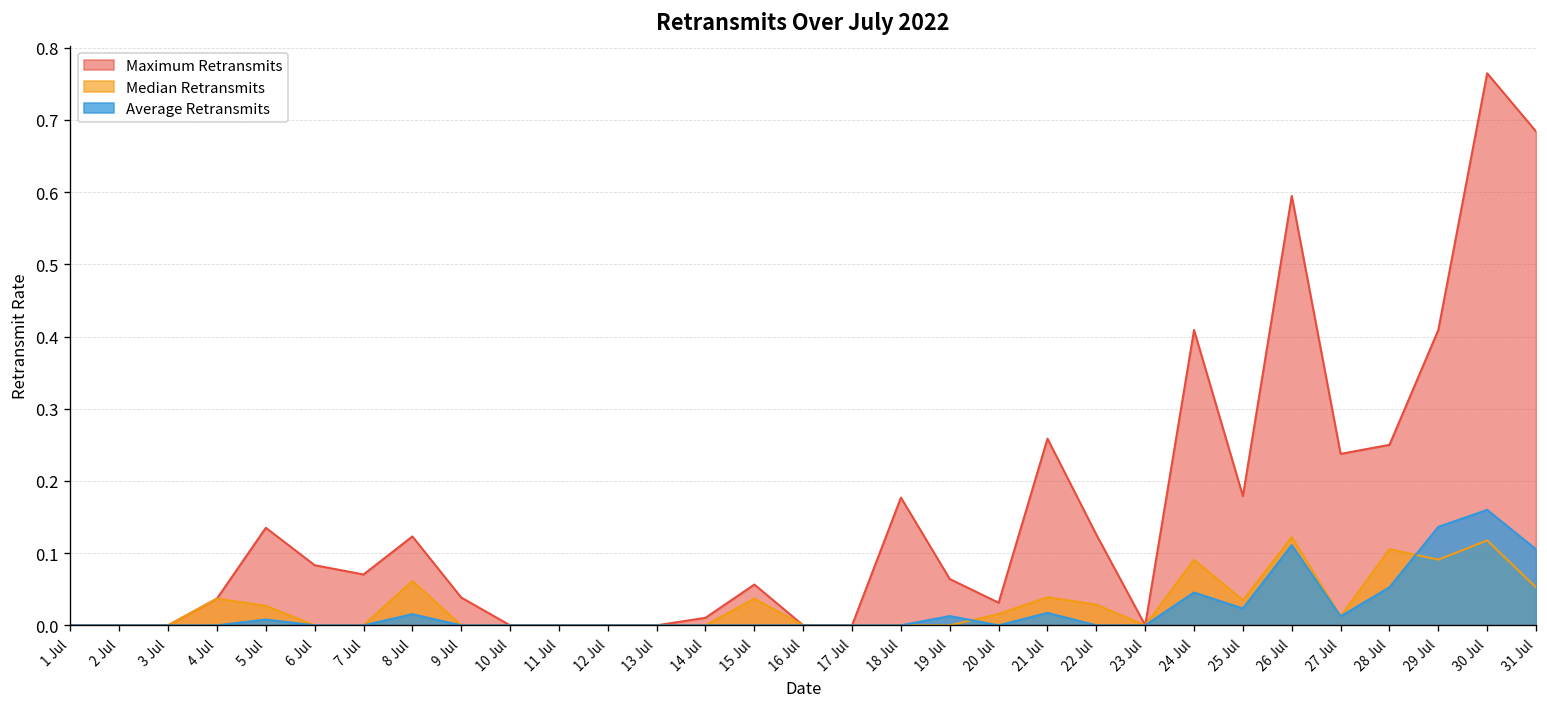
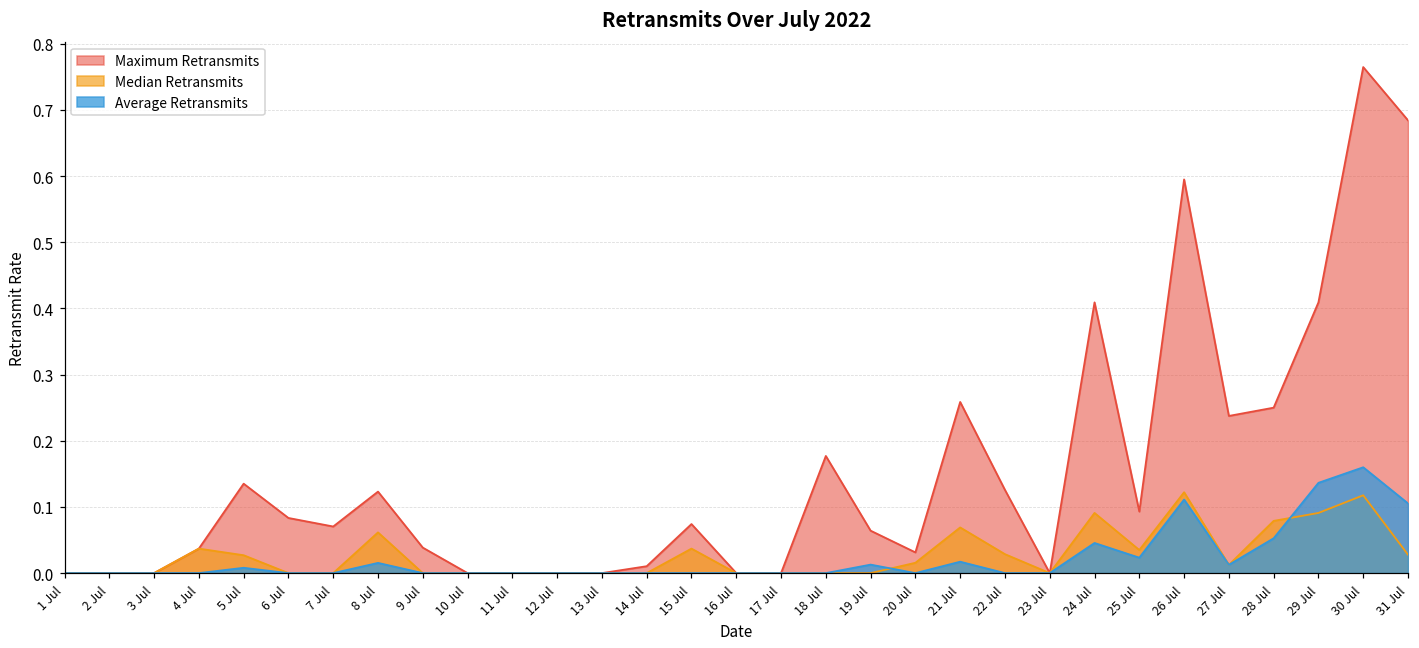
  {
    "Maximum Retransmits": {
      "5 Jul": 0.14,
      "6 Jul": 0.08,
      "7 Jul": 0.07,
      "8 Jul": 0.12,
      "9 Jul": 0.04,
      "14 Jul": 0.01,
-     "15 Jul": 0.06,
+     "15 Jul": 0.07,
      "18 Jul": 0.18,
      "19 Jul": 0.06,
      "20 Jul": 0.03,
      "21 Jul": 0.26,
      "22 Jul": 0.13,
      "24 Jul": 0.41,
-     "25 Jul": 0.18,
+     "25 Jul": 0.09,
      "26 Jul": 0.59,
      "27 Jul": 0.24,
      "28 Jul": 0.25,
      "29 Jul": 0.41,
      "30 Jul": 0.76,
      "31 Jul": 0.68
    },
    "Median Retransmits": {
      "5 Jul": 0.03,
      "8 Jul": 0.06,
      "15 Jul": 0.04,
      "19 Jul": 0.00,
      "20 Jul": 0.02,
-     "21 Jul": 0.04,
+     "21 Jul": 0.07,
      "22 Jul": 0.03,
      "24 Jul": 0.09,
      "25 Jul": 0.03,
      "26 Jul": 0.12,
-     "28 Jul": 0.11,
+     "28 Jul": 0.08,
      "29 Jul": 0.09,
      "30 Jul": 0.12,
-     "31 Jul": 0.05
+     "31 Jul": 0.03
    },
    "Average Retransmits": {
      "4 Jul": 0.00,
      "5 Jul": 0.01,
      "8 Jul": 0.02,
      "15 Jul": 0.00,
      "19 Jul": 0.01,
      "20 Jul": 0.00,
      "21 Jul": 0.02,
      "22 Jul": 0.00,
      "24 Jul": 0.05,
      "25 Jul": 0.02,
      "26 Jul": 0.11,
      "28 Jul": 0.05,
      "29 Jul": 0.14,
      "30 Jul": 0.16,
      "31 Jul": 0.11
    }
  }
